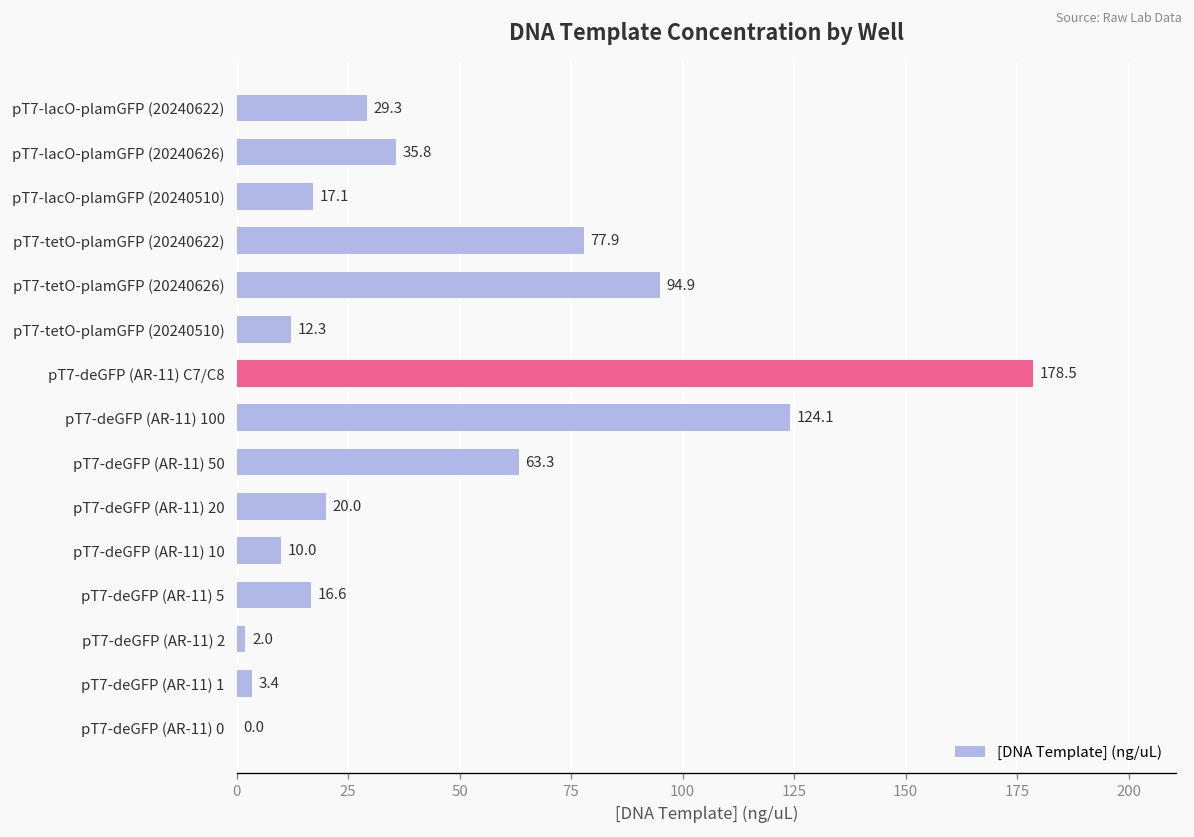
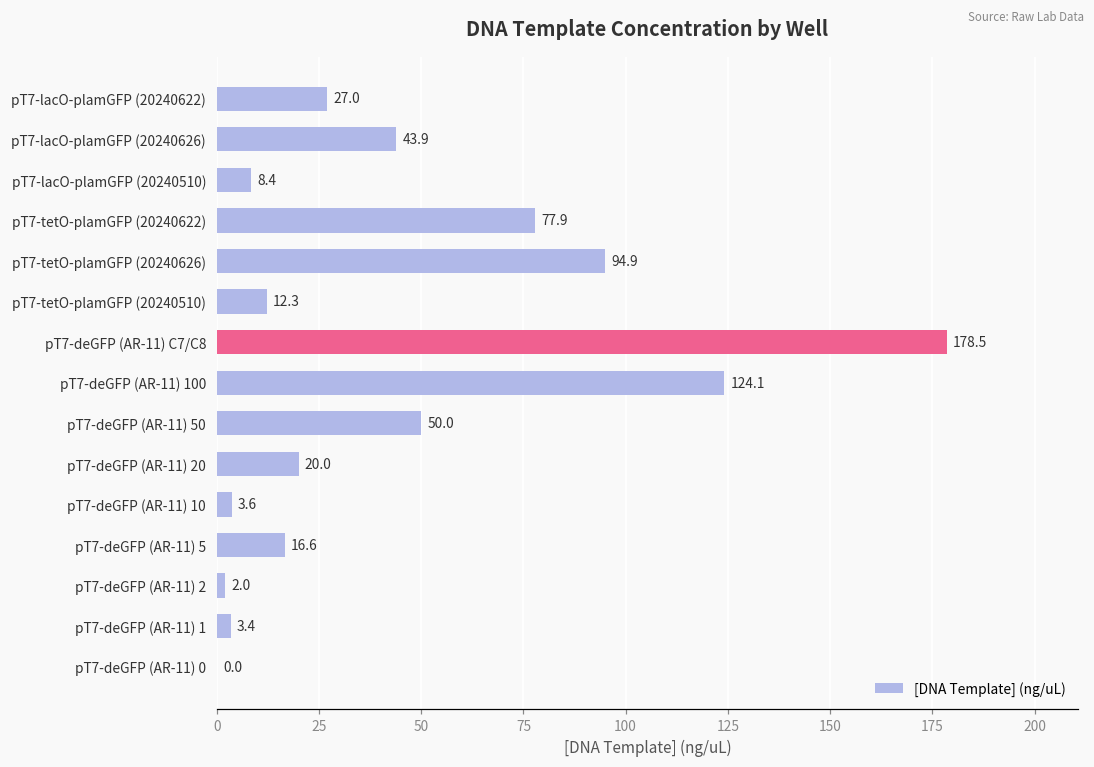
  {
-   "pT7-lacO-plamGFP (20240622)": 29.3,
-   "pT7-lacO-plamGFP (20240626)": 35.8,
-   "pT7-lacO-plamGFP (20240510)": 17.1,
+   "pT7-lacO-plamGFP (20240622)": 27.0,
+   "pT7-lacO-plamGFP (20240626)": 43.9,
+   "pT7-lacO-plamGFP (20240510)": 8.4,
    "pT7-tetO-plamGFP (20240622)": 77.9,
    "pT7-tetO-plamGFP (20240626)": 94.9,
    "pT7-tetO-plamGFP (20240510)": 12.3,
    "pT7-deGFP (AR-11) C7/C8": 178.5,
    "pT7-deGFP (AR-11) 100": 124.1,
-   "pT7-deGFP (AR-11) 50": 63.3,
+   "pT7-deGFP (AR-11) 50": 50.0,
    "pT7-deGFP (AR-11) 20": 20.0,
-   "pT7-deGFP (AR-11) 10": 10.0,
+   "pT7-deGFP (AR-11) 10": 3.6,
    "pT7-deGFP (AR-11) 5": 16.6,
    "pT7-deGFP (AR-11) 2": 2.0,
    "pT7-deGFP (AR-11) 1": 3.4,
    "pT7-deGFP (AR-11) 0": 0.0
  }
